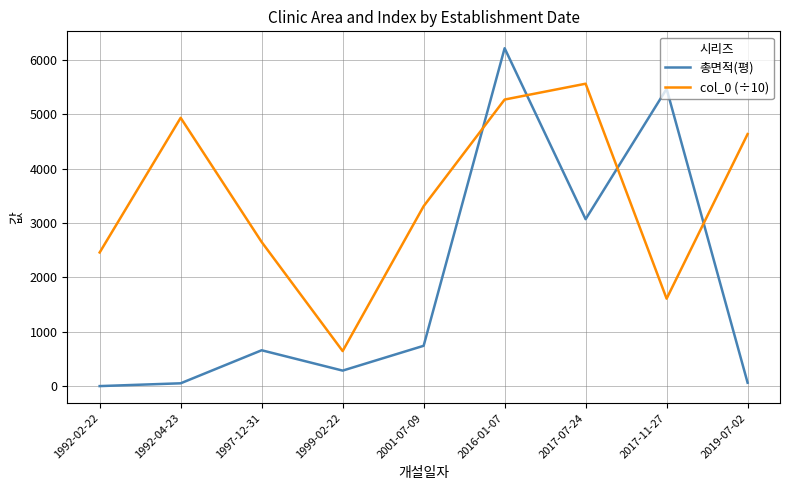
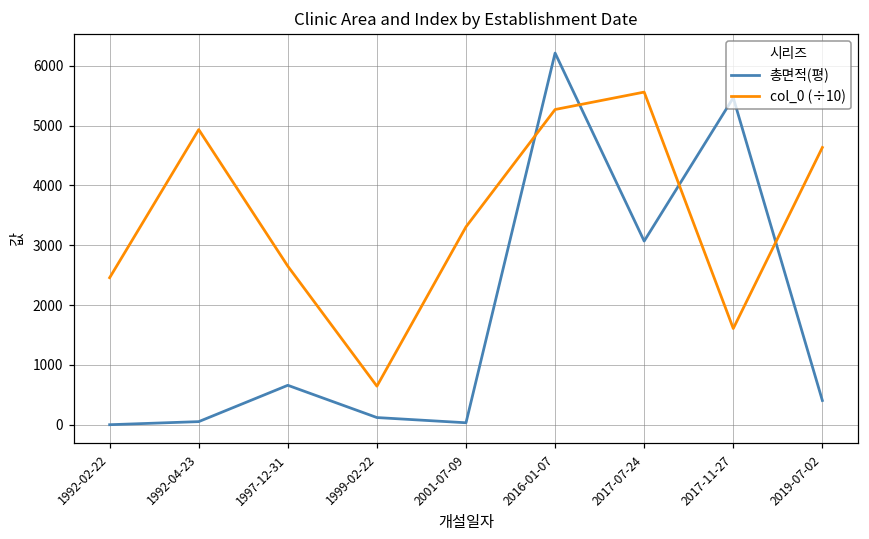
  {
    "총면적(평)": {
      "1992-02-22": 0,
      "1992-04-23": 100,
      "1997-12-31": 700,
-     "1999-02-22": 300,
-     "2001-07-09": 700,
+     "1999-02-22": 100,
+     "2001-07-09": 0,
      "2016-01-07": 6200,
      "2017-07-24": 3100,
-     "2019-07-02": 100
+     "2019-07-02": 400
    },
    "col_0 (÷10)": {
      "1992-02-22": 2500,
      "1992-04-23": 4900,
      "1997-12-31": 2700,
      "1999-02-22": 600,
      "2001-07-09": 3300,
      "2016-01-07": 5300,
      "2017-07-24": 5600,
      "2017-11-27": 1600,
      "2019-07-02": 4600
    }
  }
